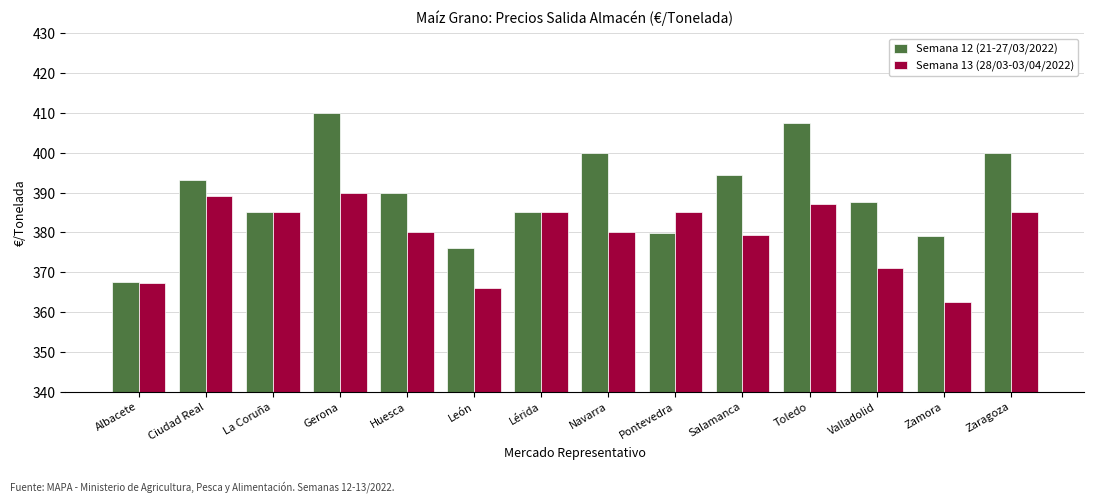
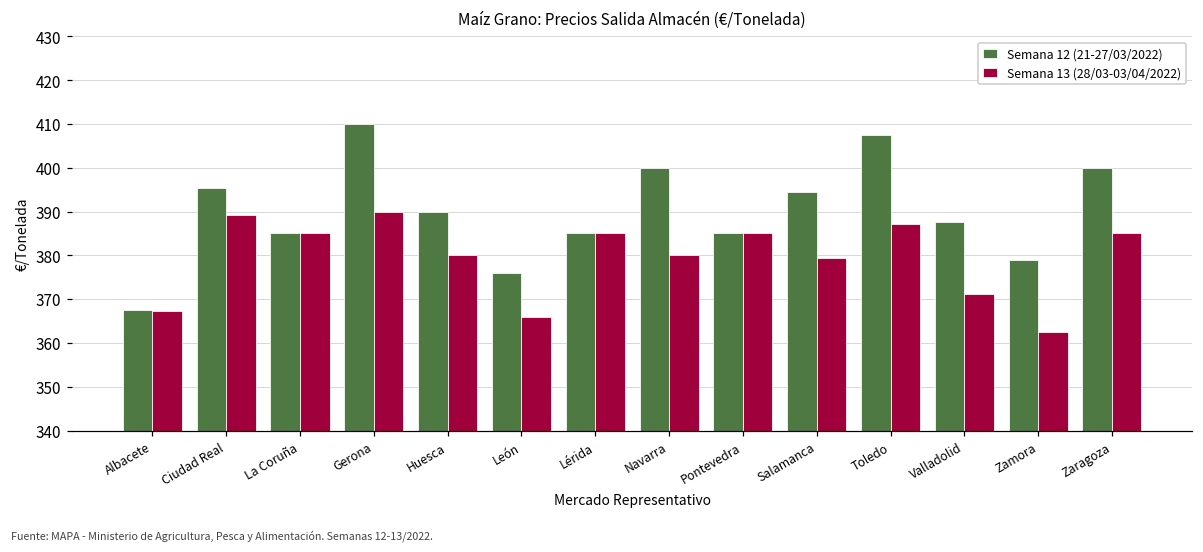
  {
    "Semana 12 (21-27/03/2022)": {
      "Albacete": 368,
-     "Ciudad Real": 393,
+     "Ciudad Real": 395,
      "La Coruña": 385,
      "Gerona": 410,
      "Huesca": 390,
      "León": 376,
      "Lérida": 385,
      "Navarra": 400,
-     "Pontevedra": 380,
+     "Pontevedra": 385,
      "Salamanca": 394,
      "Toledo": 407,
      "Valladolid": 388,
      "Zamora": 379,
      "Zaragoza": 400
    },
    "Semana 13 (28/03-03/04/2022)": {
      "Albacete": 367,
      "Ciudad Real": 389,
      "La Coruña": 385,
      "Gerona": 390,
      "Huesca": 380,
      "León": 366,
      "Lérida": 385,
      "Navarra": 380,
      "Pontevedra": 385,
      "Salamanca": 379,
      "Toledo": 387,
      "Valladolid": 371,
      "Zamora": 363,
      "Zaragoza": 385
    }
  }
